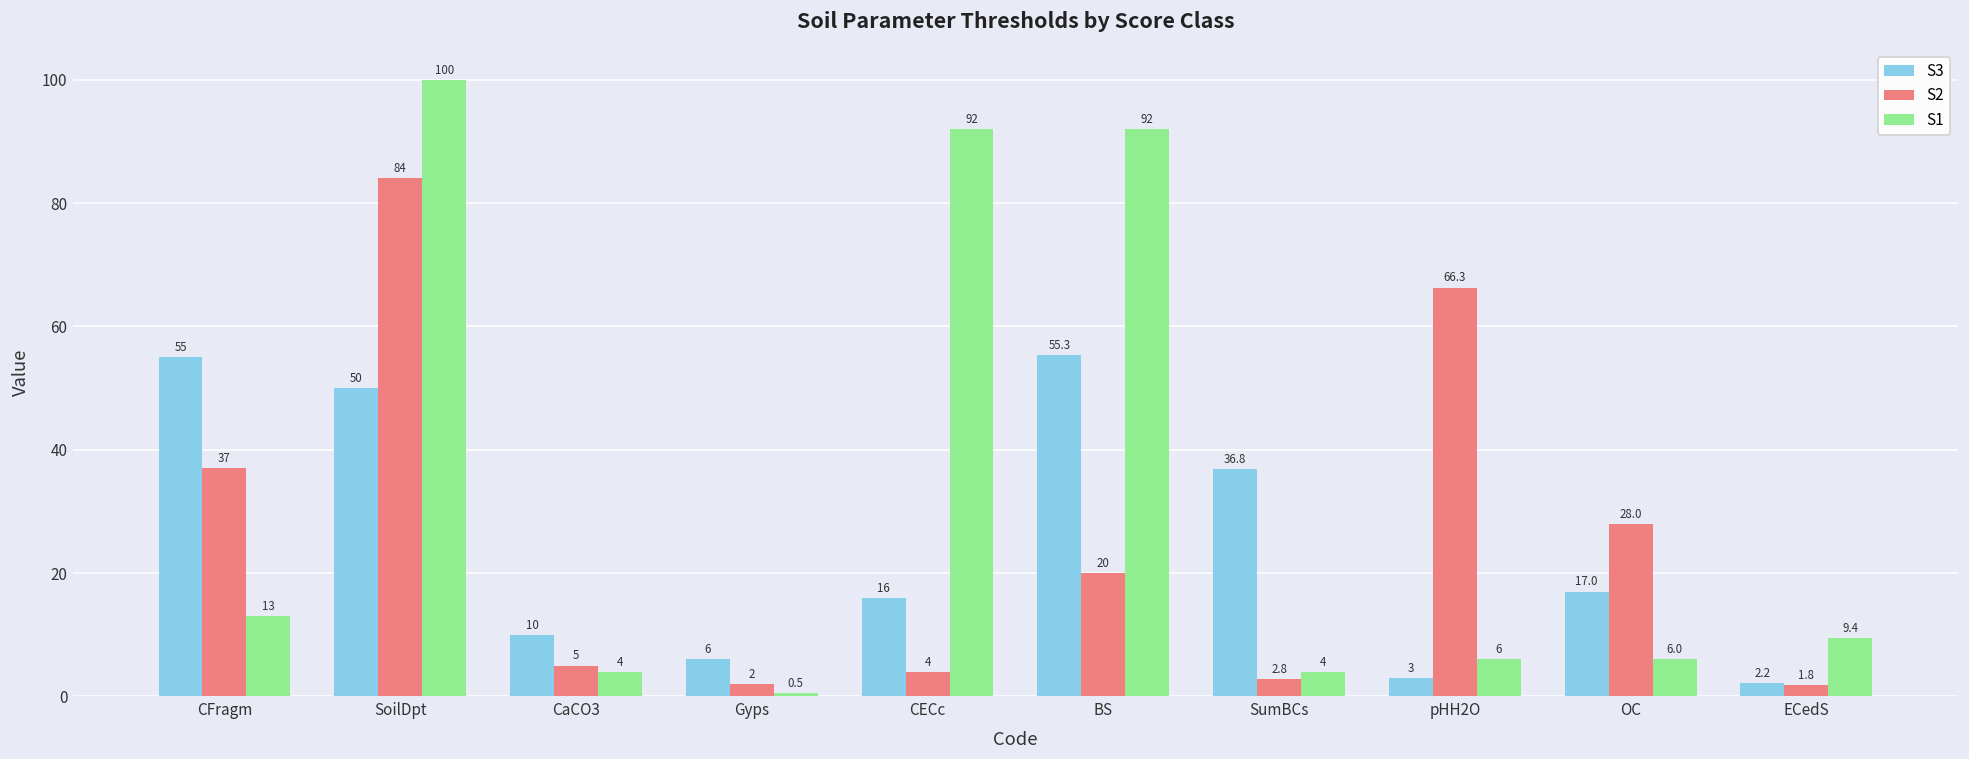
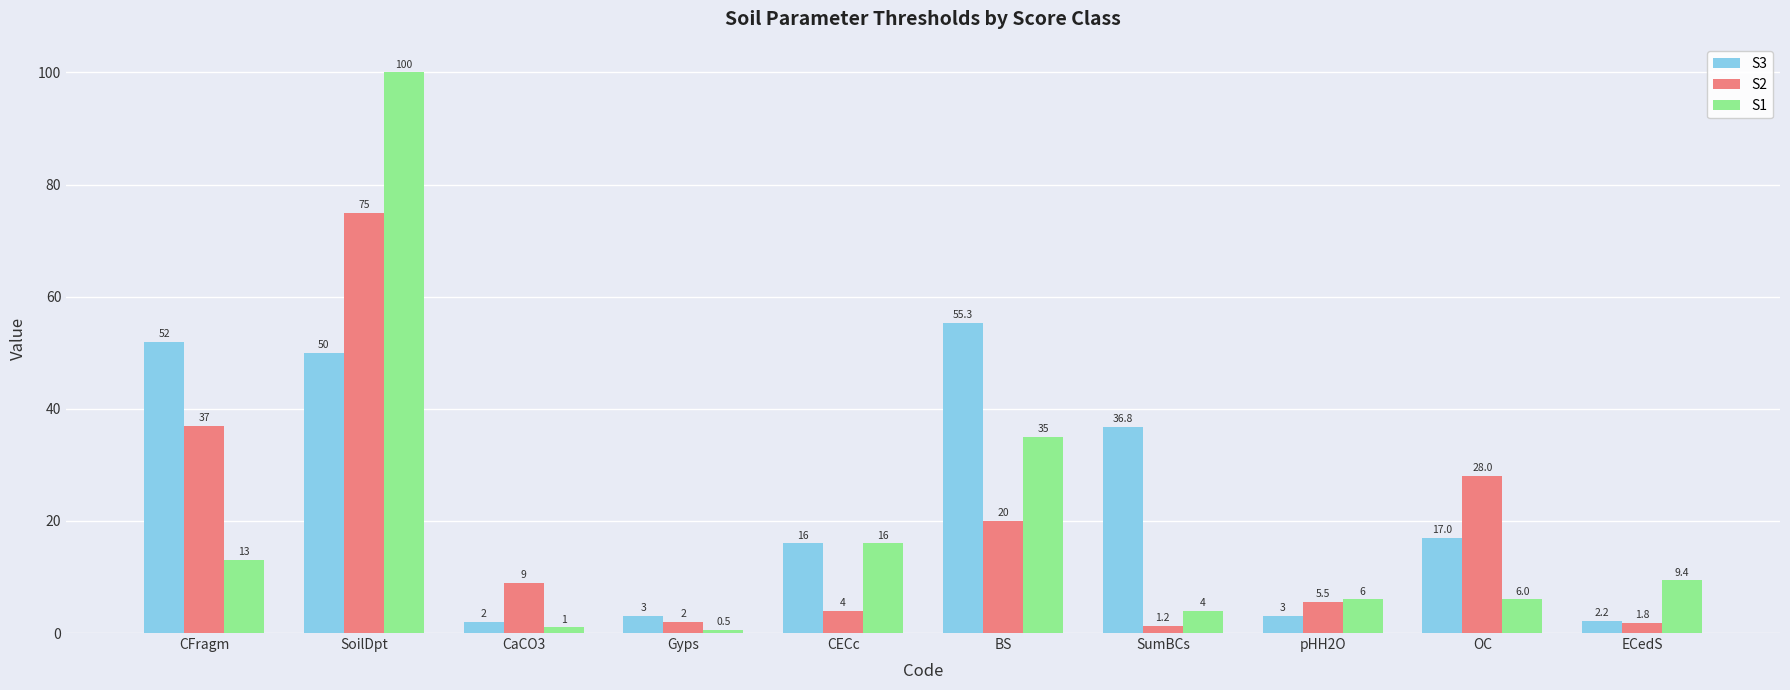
  {
    "S3": {
-     "CFragm": 55,
+     "CFragm": 52,
      "SoilDpt": 50,
-     "CaCO3": 10,
-     "Gyps": 6,
+     "CaCO3": 2,
+     "Gyps": 3,
      "CECc": 16,
      "BS": 55.3,
      "SumBCs": 36.8,
      "pHH2O": 3,
      "OC": 17.0,
      "ECedS": 2.2
    },
    "S2": {
      "CFragm": 37,
-     "SoilDpt": 84,
-     "CaCO3": 5,
+     "SoilDpt": 75,
+     "CaCO3": 9,
      "Gyps": 2,
      "CECc": 4,
      "BS": 20,
-     "SumBCs": 2.8,
-     "pHH2O": 66.3,
+     "SumBCs": 1.2,
+     "pHH2O": 5.5,
      "OC": 28.0,
      "ECedS": 1.8
    },
    "S1": {
      "CFragm": 13,
      "SoilDpt": 100,
-     "CaCO3": 4,
+     "CaCO3": 1,
      "Gyps": 0.5,
-     "CECc": 92,
-     "BS": 92,
+     "CECc": 16,
+     "BS": 35,
      "SumBCs": 4,
      "pHH2O": 6,
      "OC": 6.0,
      "ECedS": 9.4
    }
  }
